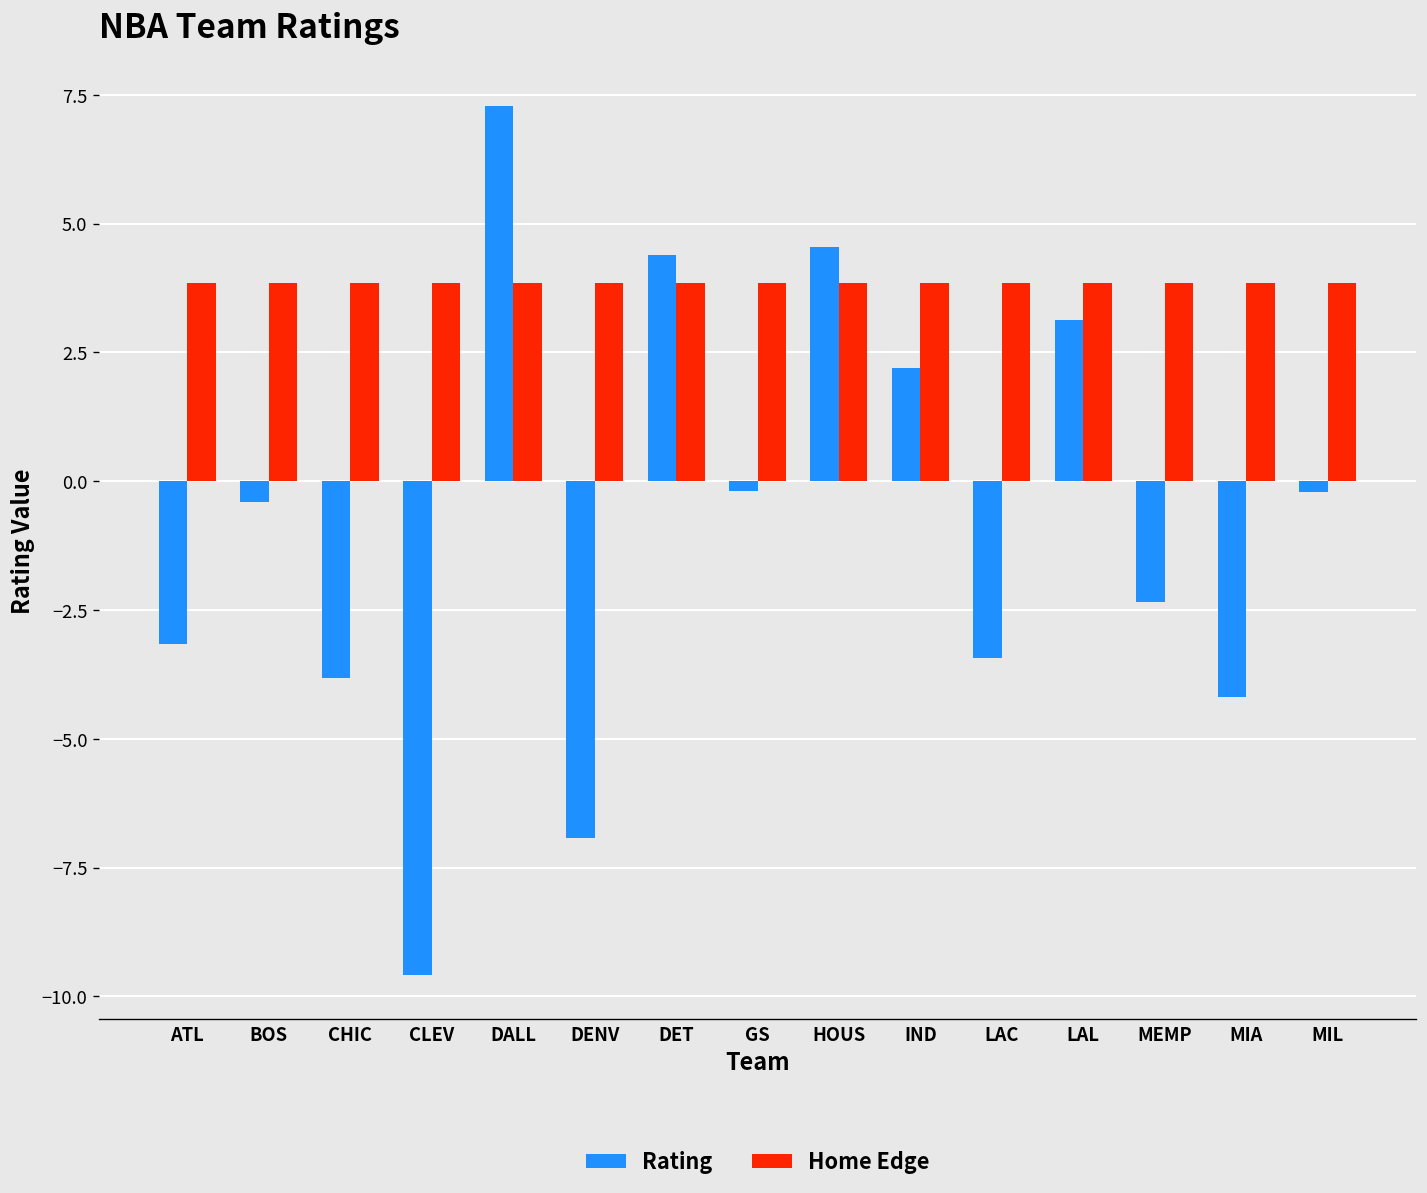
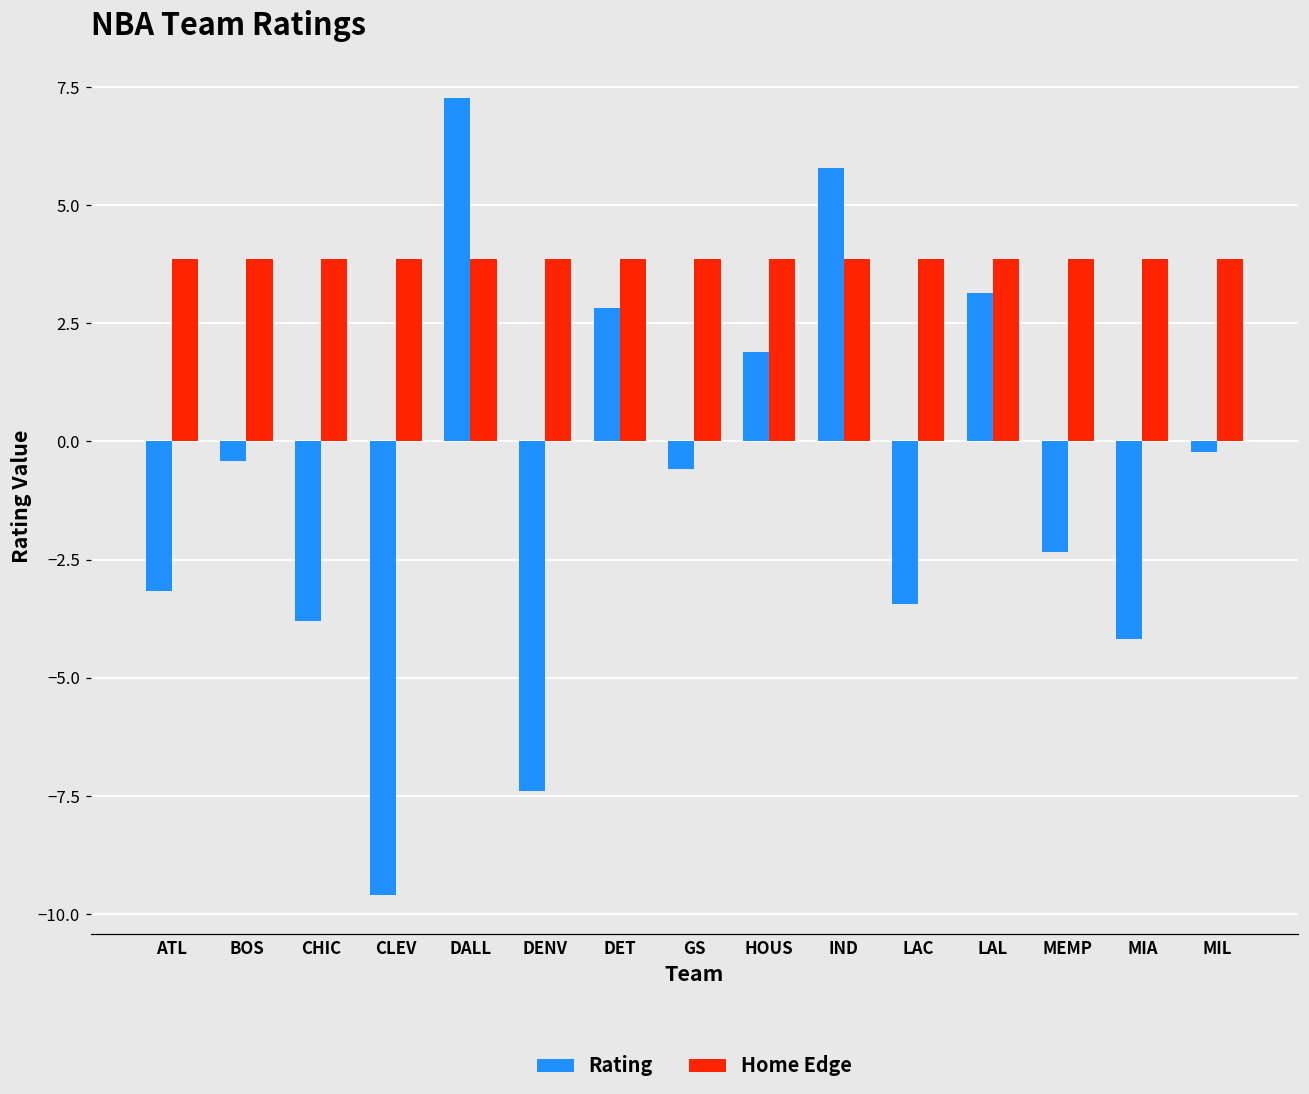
  {
    "Rating": {
      "ATL": -3.2,
      "BOS": -0.4,
      "CHIC": -3.8,
      "CLEV": -9.6,
      "DALL": 7.3,
-     "DENV": -6.9,
-     "DET": 4.4,
-     "GS": -0.2,
-     "HOUS": 4.5,
-     "IND": 2.2,
+     "DENV": -7.4,
+     "DET": 2.8,
+     "GS": -0.6,
+     "HOUS": 1.9,
+     "IND": 5.8,
      "LAC": -3.4,
      "LAL": 3.1,
      "MEMP": -2.3,
      "MIA": -4.2,
      "MIL": -0.2
    },
    "Home Edge": {
      "ATL": 3.9,
      "BOS": 3.9,
      "CHIC": 3.9,
      "CLEV": 3.9,
      "DALL": 3.9,
      "DENV": 3.9,
      "DET": 3.9,
      "GS": 3.9,
      "HOUS": 3.9,
      "IND": 3.9,
      "LAC": 3.9,
      "LAL": 3.9,
      "MEMP": 3.9,
      "MIA": 3.9,
      "MIL": 3.9
    }
  }
